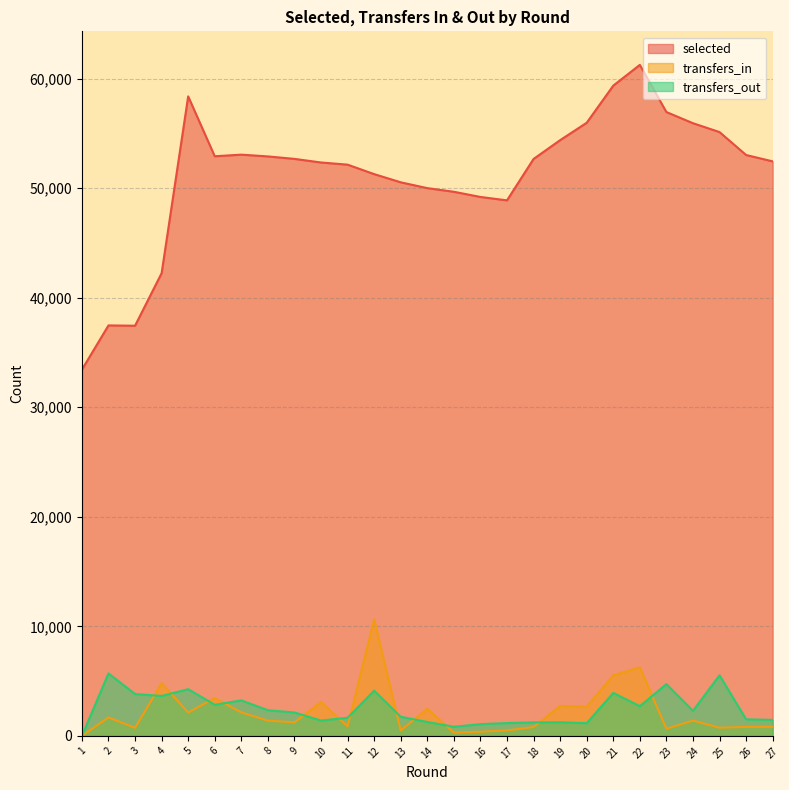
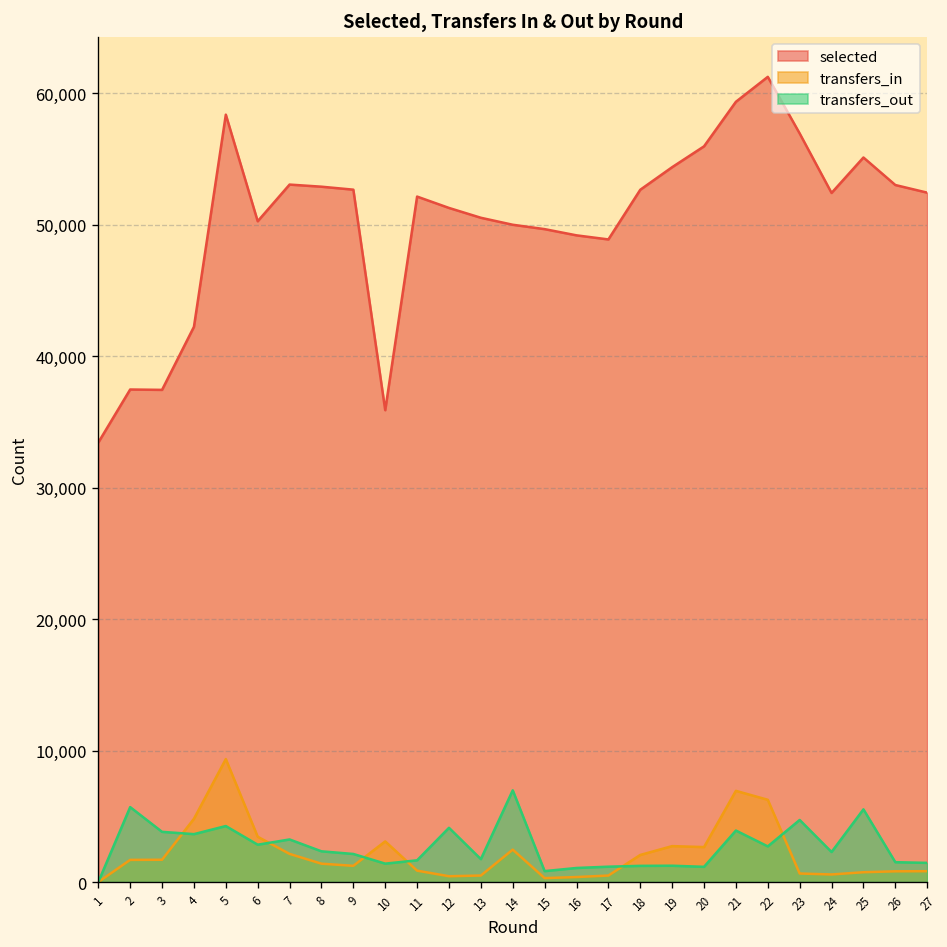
  {
    "selected": {
      "1": "33,400",
      "2": "37,500",
      "3": "37,400",
      "4": "42,200",
      "5": "58,400",
-     "6": "52,900",
+     "6": "50,300",
      "7": "53,100",
      "8": "52,900",
      "9": "52,700",
-     "10": "52,300",
+     "10": "35,900",
      "11": "52,100",
      "12": "51,300",
      "13": "50,500",
      "14": "50,000",
      "15": "49,700",
      "16": "49,200",
      "17": "48,900",
      "18": "52,700",
      "19": "54,400",
      "20": "56,000",
      "21": "59,400",
      "22": "61,300",
      "23": "56,900",
-     "24": "55,900",
+     "24": "52,400",
      "25": "55,100",
      "26": "53,000",
      "27": "52,400"
    },
    "transfers_in": {
      "2": "1,700",
-     "3": "700",
+     "3": "1,700",
      "4": "4,800",
-     "5": "2,100",
+     "5": "9,400",
      "6": "3,400",
      "7": "2,100",
      "8": "1,400",
      "9": "1,200",
      "10": "3,100",
      "11": "900",
-     "12": "10,600",
+     "12": "400",
      "13": "500",
      "14": "2,500",
      "15": "300",
      "16": "400",
      "17": "500",
-     "18": "800",
+     "18": "2,100",
      "19": "2,700",
      "20": "2,700",
-     "21": "5,500",
+     "21": "6,900",
      "22": "6,300",
      "23": "600",
-     "24": "1,400",
+     "24": "600",
      "25": "700",
      "26": "800",
      "27": "800"
    },
    "transfers_out": {
      "2": "5,700",
      "3": "3,800",
      "4": "3,600",
      "5": "4,300",
      "6": "2,800",
      "7": "3,200",
      "8": "2,300",
      "9": "2,100",
      "10": "1,400",
      "11": "1,700",
      "12": "4,100",
      "13": "1,700",
-     "14": "1,300",
+     "14": "7,000",
      "15": "800",
      "16": "1,100",
      "17": "1,200",
      "18": "1,200",
      "19": "1,200",
      "20": "1,200",
      "21": "3,900",
      "22": "2,700",
      "23": "4,700",
      "24": "2,300",
      "25": "5,500",
      "26": "1,500",
      "27": "1,500"
    }
  }
